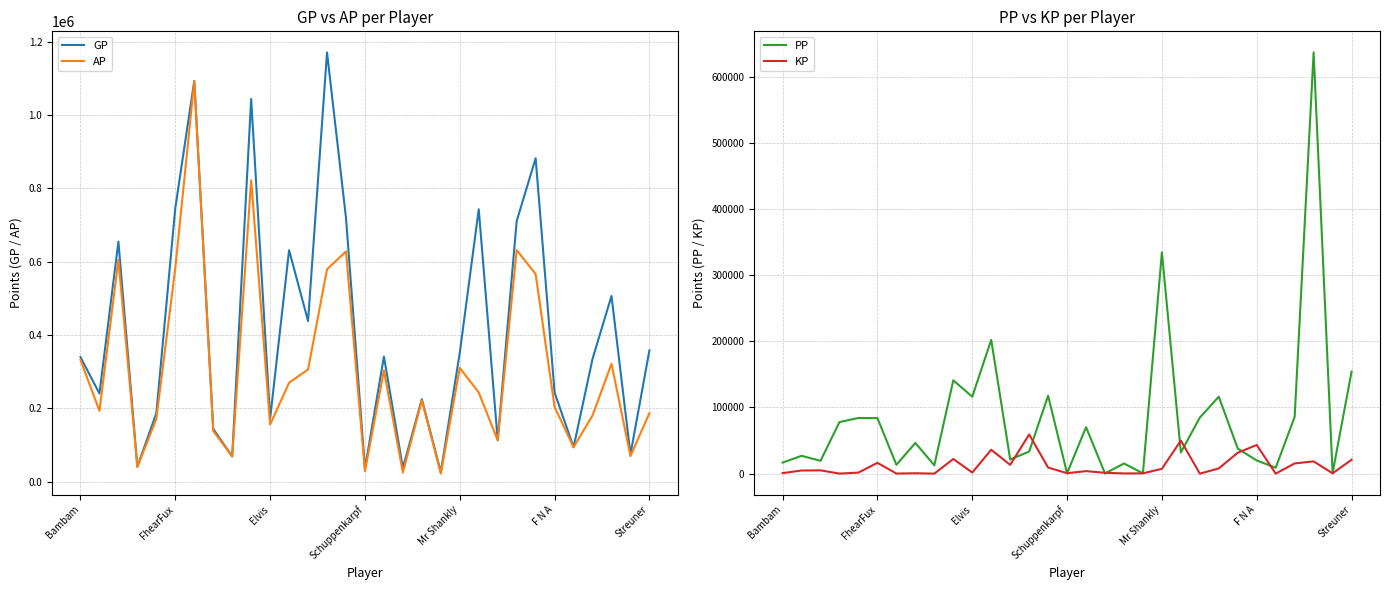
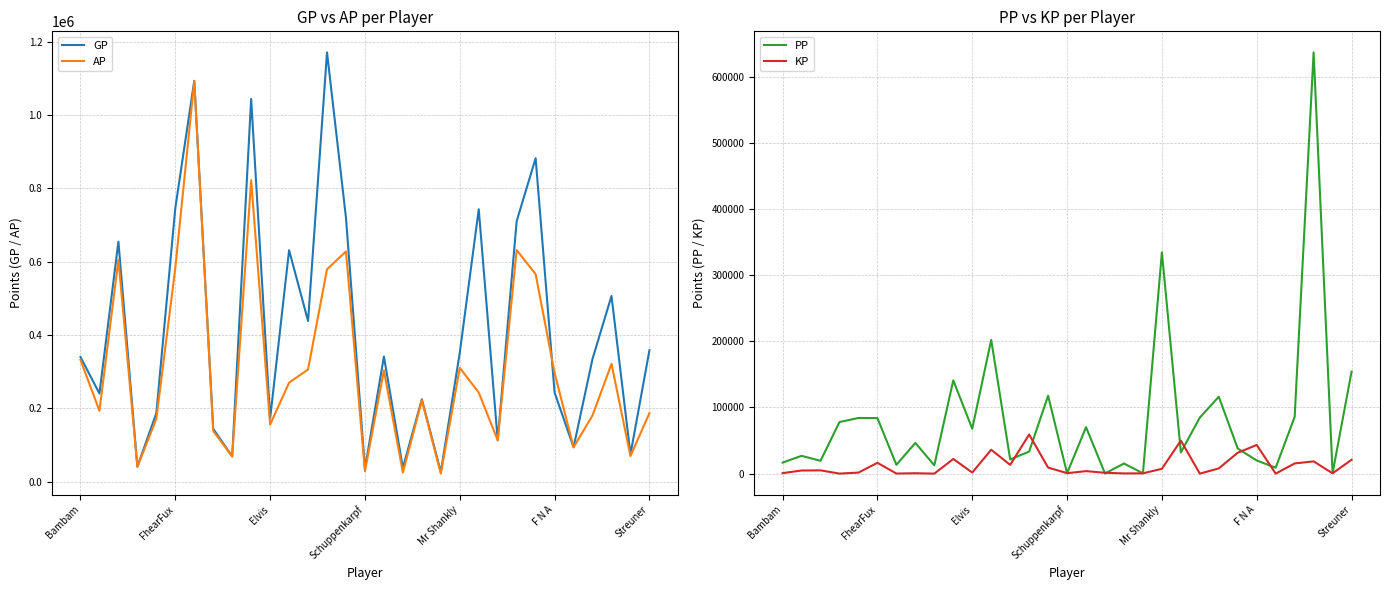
  {
    "GP vs AP per Player": {
      "GP": {
        "Bambam": 340000,
        "FhearFux": 750000,
        "Elvis": 170000,
        "Mr Shankly": 350000,
        "F N A": 240000,
        "Streuner": 360000
      },
      "AP": {
        "Bambam": 330000,
        "FhearFux": 580000,
        "Elvis": 160000,
        "Mr Shankly": 310000,
-       "F N A": 200000,
+       "F N A": 300000,
        "Streuner": 190000
      }
    },
    "PP vs KP per Player": {
      "PP": {
        "Bambam": 20000,
        "FhearFux": 80000,
-       "Elvis": 120000,
+       "Elvis": 70000,
        "Mr Shankly": 330000,
        "F N A": 20000,
        "Streuner": 150000
      },
      "KP": {
        "Bambam": 0,
        "FhearFux": 20000,
        "Elvis": 0,
        "Mr Shankly": 10000,
        "F N A": 40000,
        "Streuner": 20000
      }
    }
  }
